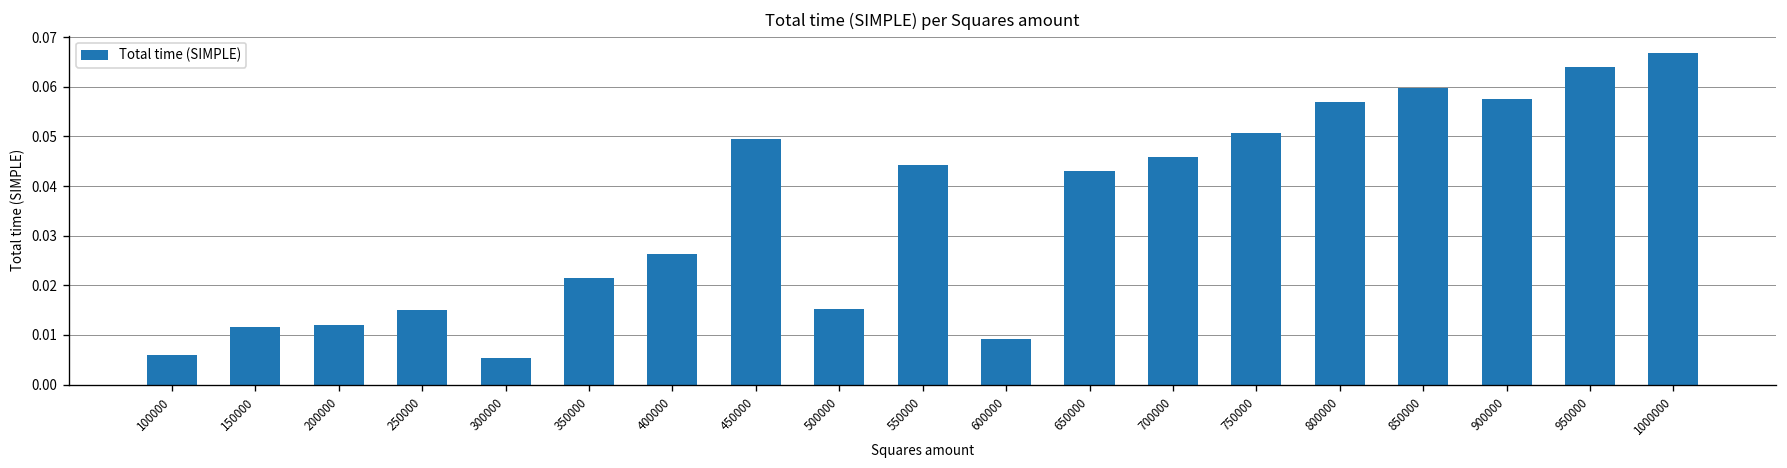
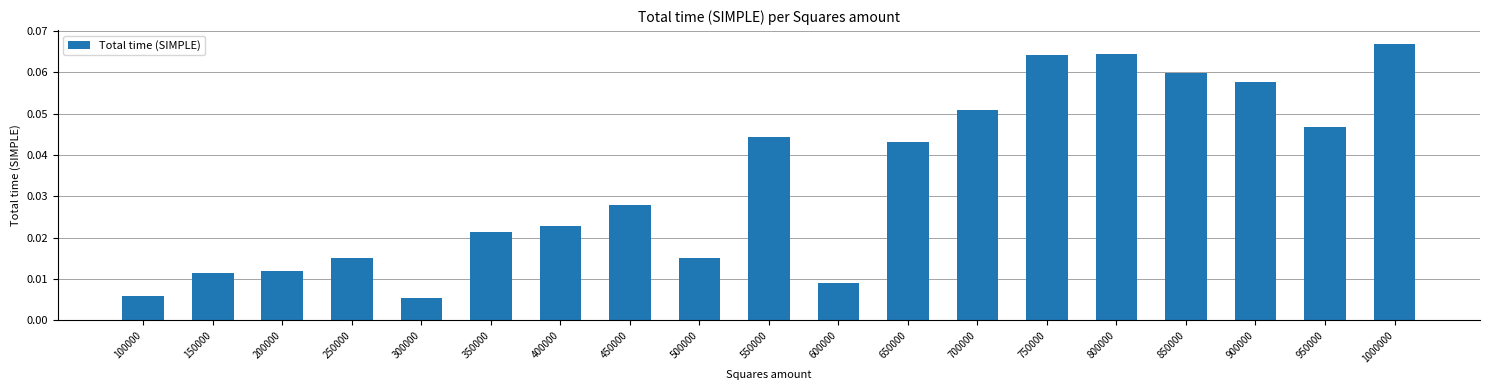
  {
    "100000": 0.006,
    "150000": 0.012,
    "200000": 0.012,
    "250000": 0.015,
    "300000": 0.005,
    "350000": 0.022,
-   "400000": 0.026,
-   "450000": 0.050,
+   "400000": 0.023,
+   "450000": 0.028,
    "500000": 0.015,
    "550000": 0.044,
    "600000": 0.009,
    "650000": 0.043,
-   "700000": 0.046,
-   "750000": 0.051,
-   "800000": 0.057,
+   "700000": 0.051,
+   "750000": 0.064,
+   "800000": 0.064,
    "850000": 0.060,
    "900000": 0.058,
-   "950000": 0.064,
+   "950000": 0.047,
    "1000000": 0.067
  }
